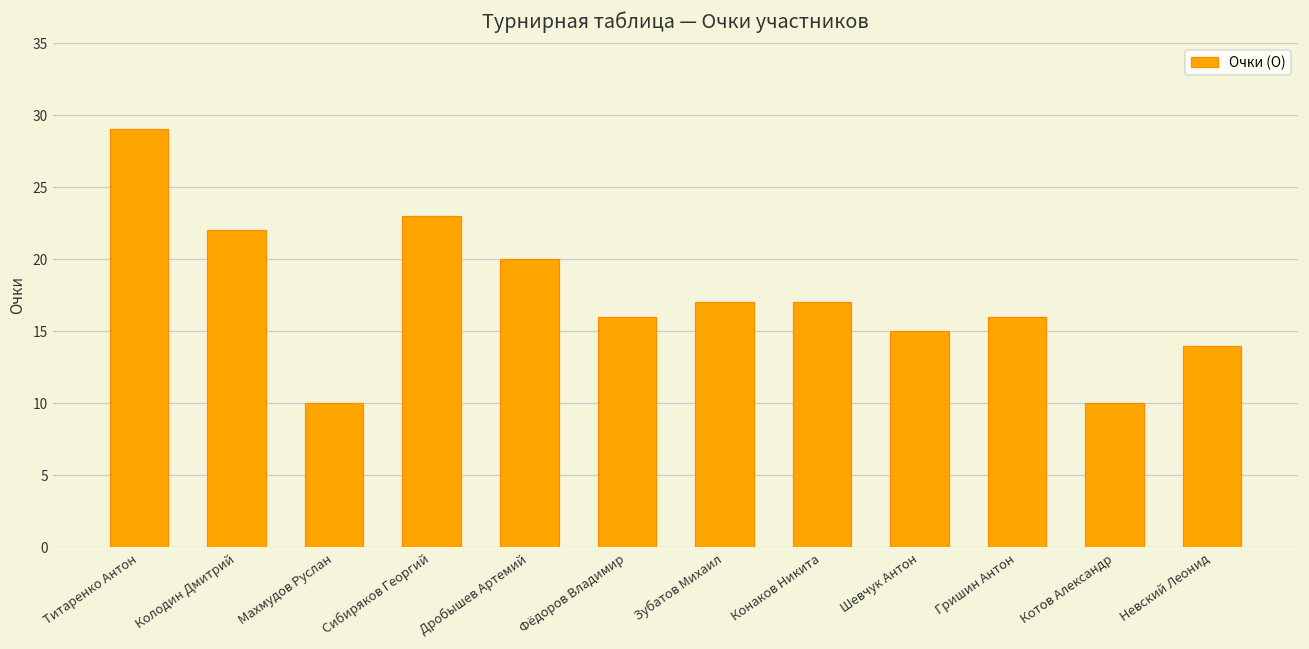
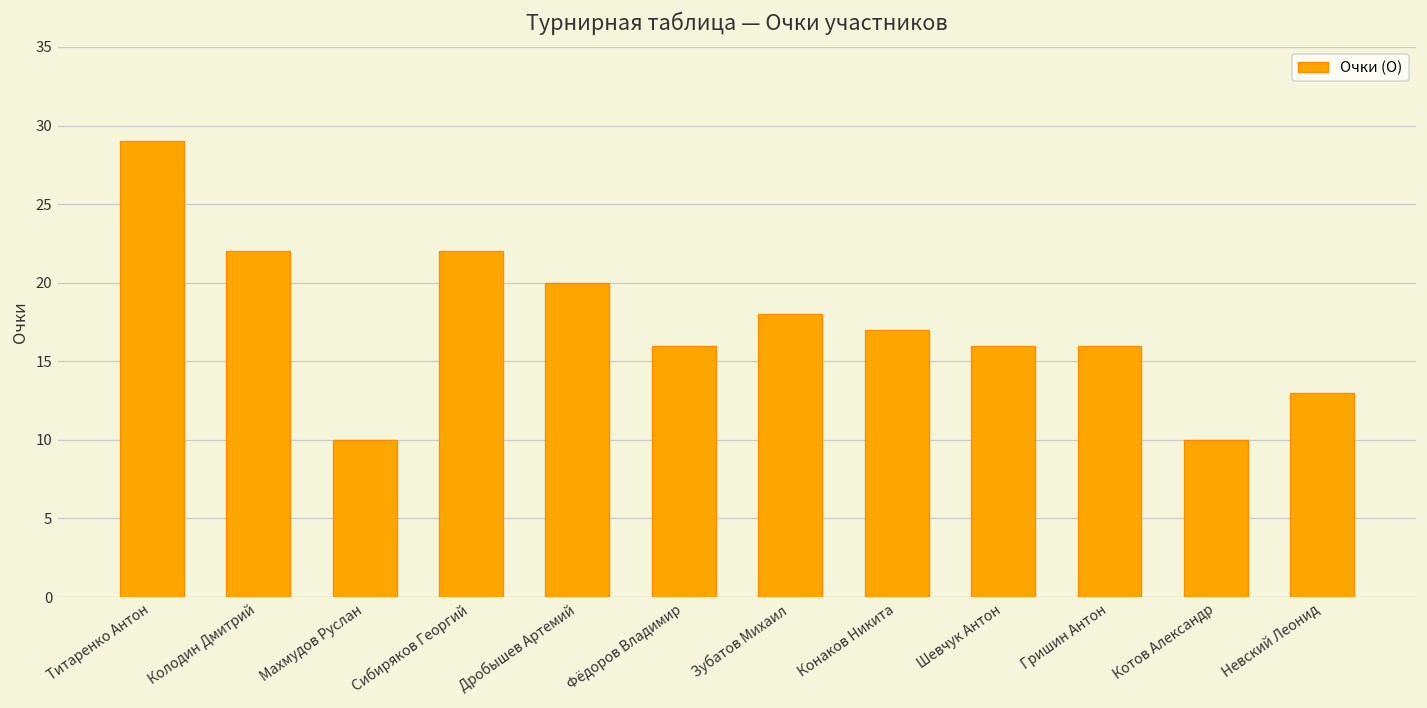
  {
    "Титаренко Антон": 29,
    "Колодин Дмитрий": 22,
    "Махмудов Руслан": 10,
-   "Сибиряков Георгий": 23,
+   "Сибиряков Георгий": 22,
    "Дробышев Артемий": 20,
    "Фёдоров Владимир": 16,
-   "Зубатов Михаил": 17,
+   "Зубатов Михаил": 18,
    "Конаков Никита": 17,
-   "Шевчук Антон": 15,
+   "Шевчук Антон": 16,
    "Гришин Антон": 16,
    "Котов Александр": 10,
-   "Невский Леонид": 14
+   "Невский Леонид": 13
  }
